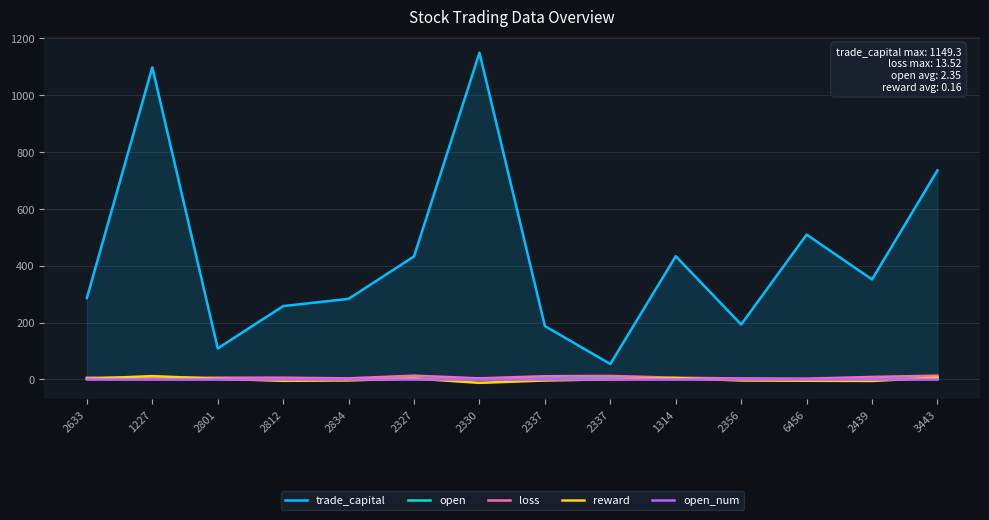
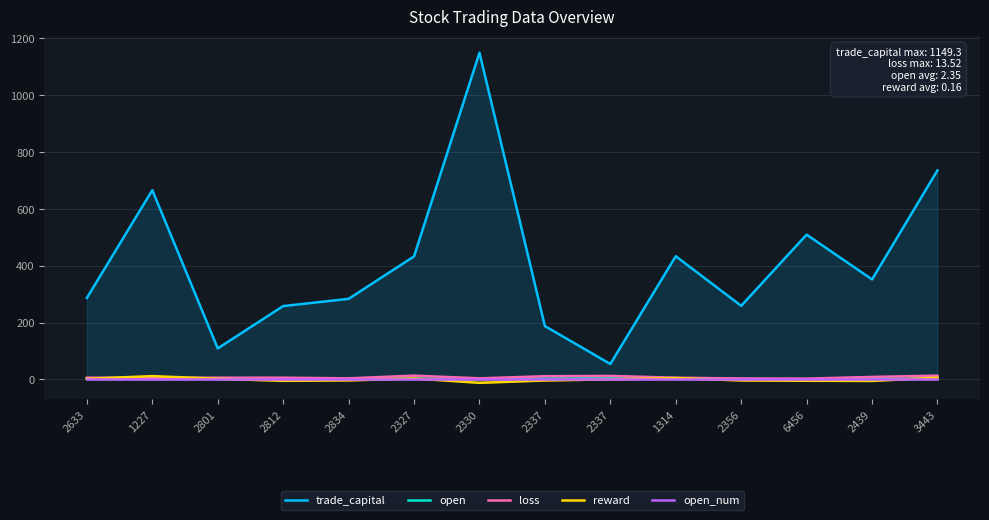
  {
    "trade_capital": {
      "2633": 290,
-     "1227": 1100,
+     "1227": 670,
      "2801": 110,
      "2812": 260,
      "2834": 280,
      "2327": 430,
      "2330": 1150,
      "1314": 430,
-     "2356": 190,
+     "2356": 260,
      "6456": 510,
      "2439": 350,
      "3443": 740
    },
    "loss": {
      "2327": 10
    }
  }
